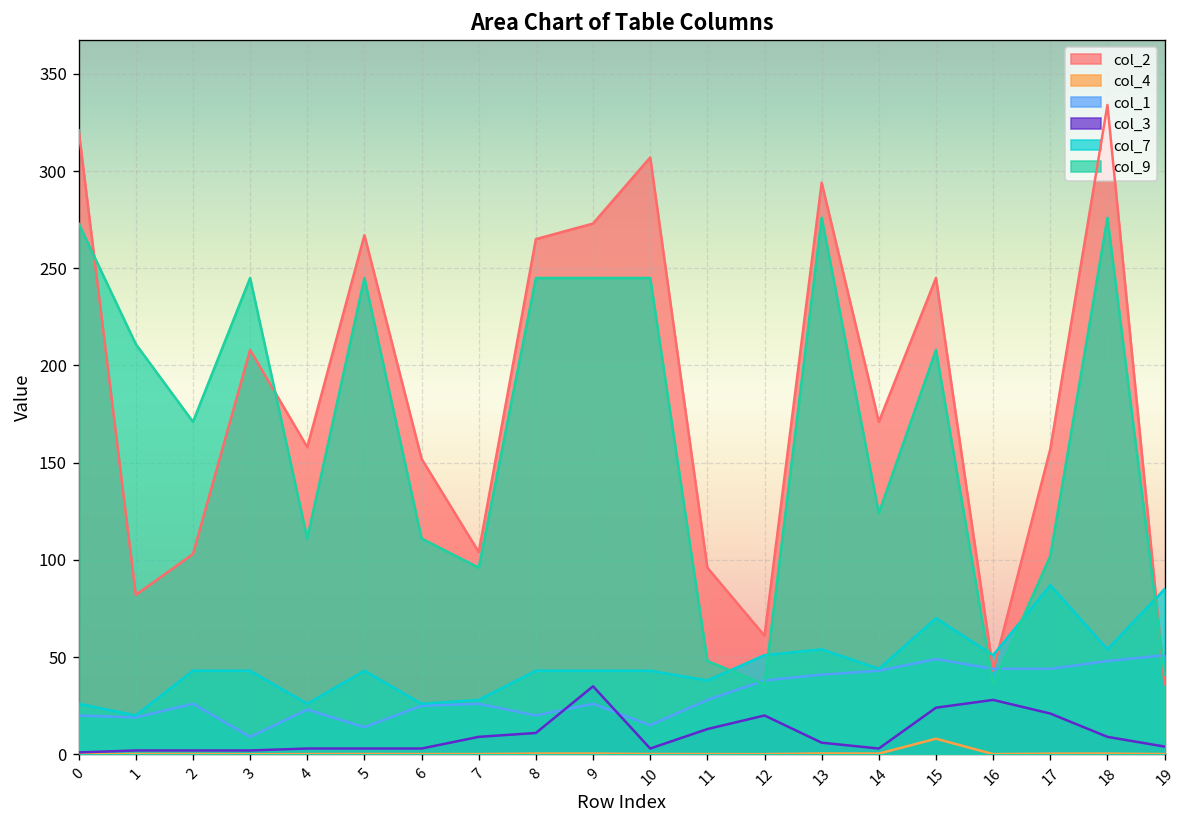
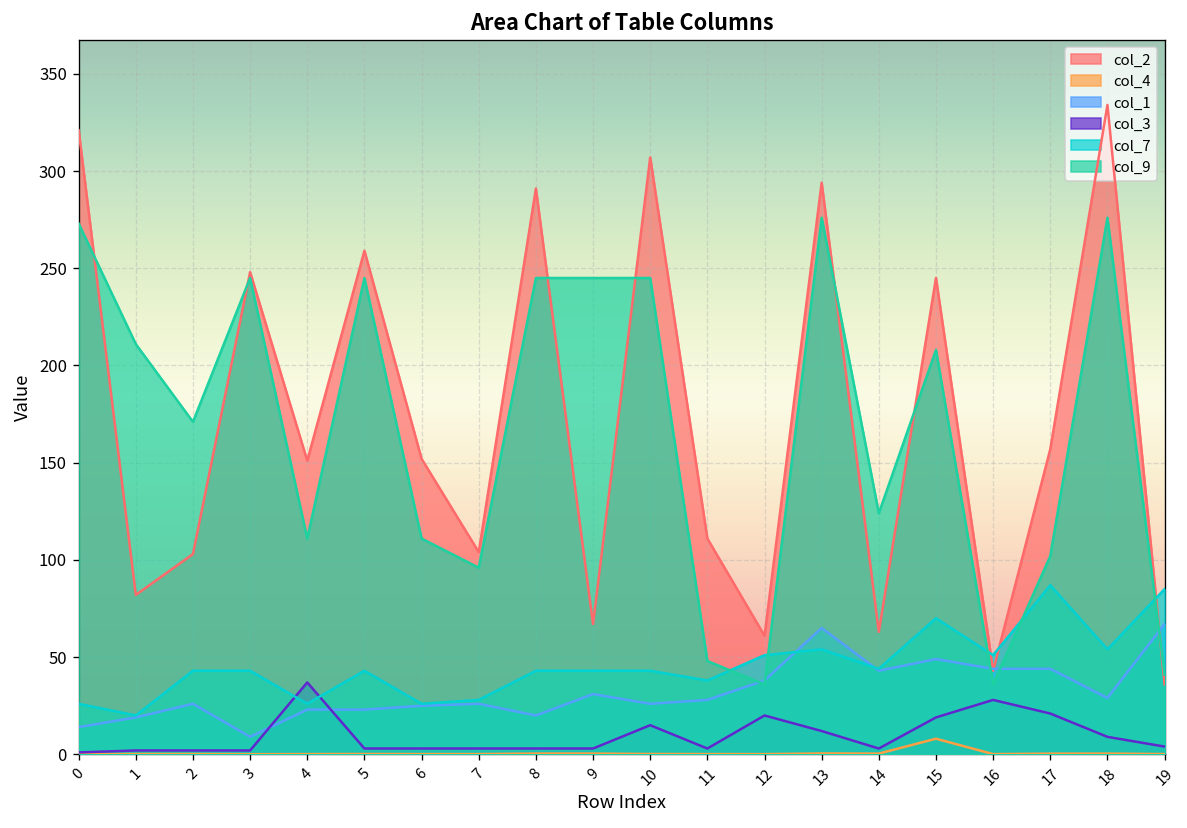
  {
    "col_2": {
      "0": 321,
      "1": 82,
      "2": 103,
-     "3": 208,
-     "4": 158,
-     "5": 267,
+     "3": 248,
+     "4": 151,
+     "5": 259,
      "6": 152,
      "7": 104,
-     "8": 265,
-     "9": 273,
+     "8": 291,
+     "9": 67,
      "10": 307,
-     "11": 96,
+     "11": 111,
      "12": 61,
      "13": 294,
-     "14": 171,
+     "14": 63,
      "15": 245,
      "17": 157,
      "19": 36
    },
    "col_4": {
      "1": 0,
      "2": 0,
      "3": 0,
      "4": 0,
      "5": 0,
      "6": 0,
      "7": 0,
      "8": 0,
      "9": 0,
      "10": 0,
      "11": 0,
      "12": 0,
      "13": 0,
      "14": 0,
      "15": 8,
      "16": 0,
      "17": 0,
      "18": 0,
      "19": 0
    },
    "col_1": {
-     "0": 20,
+     "0": 14,
      "2": 26,
      "3": 9,
      "4": 23,
-     "5": 14,
+     "5": 23,
      "7": 26,
      "8": 20,
-     "9": 26,
-     "10": 15,
+     "9": 31,
+     "10": 26,
      "11": 28,
      "12": 38,
-     "13": 41,
+     "13": 65,
      "15": 49,
      "17": 44,
-     "18": 48,
-     "19": 51
+     "18": 29,
+     "19": 67
    },
    "col_3": {
      "1": 2,
      "2": 2,
      "3": 2,
-     "4": 3,
+     "4": 37,
      "5": 3,
      "6": 3,
-     "7": 9,
-     "8": 11,
-     "9": 35,
-     "10": 3,
-     "11": 13,
+     "7": 3,
+     "8": 3,
+     "9": 3,
+     "10": 15,
+     "11": 3,
      "12": 20,
-     "13": 6,
+     "13": 12,
      "14": 3,
-     "15": 24,
+     "15": 19,
      "16": 28,
      "17": 21,
      "18": 9,
      "19": 4
    }
  }
